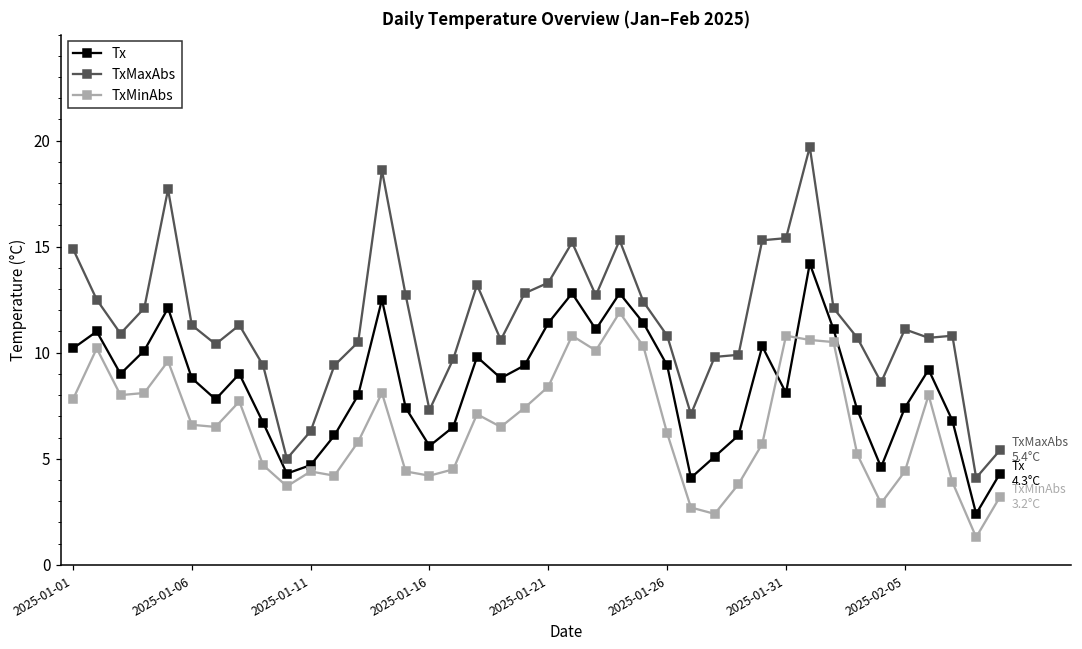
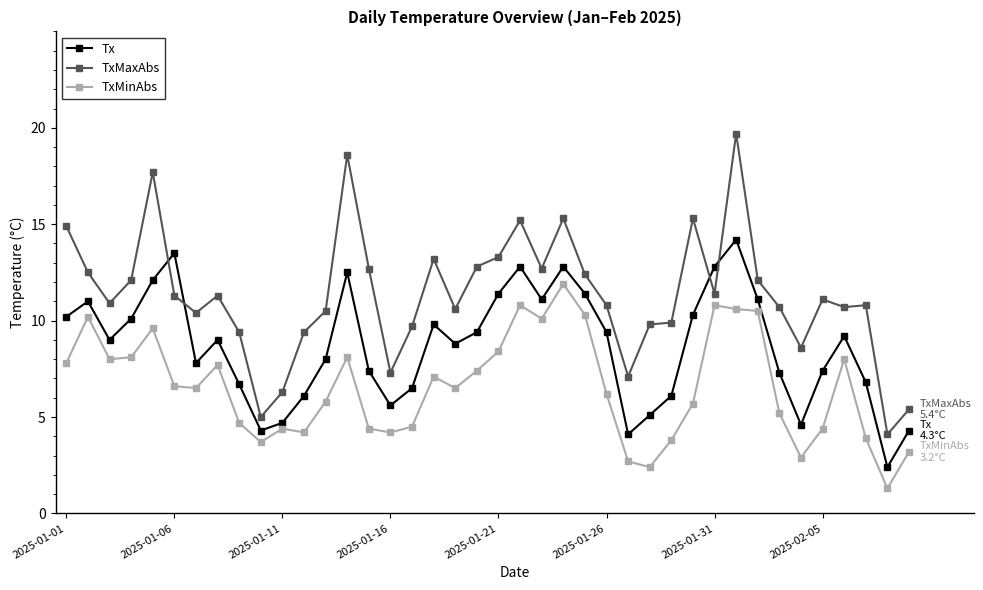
  {
    "Tx": {
      "2025-01-01": 10.2,
-     "2025-01-06": 8.8,
+     "2025-01-06": 13.5,
      "2025-01-11": 4.7,
      "2025-01-16": 5.6,
      "2025-01-21": 11.4,
      "2025-01-26": 9.4,
-     "2025-01-31": 8.1,
+     "2025-01-31": 12.8,
      "2025-02-05": 7.4
    },
    "TxMaxAbs": {
      "2025-01-01": 14.9,
      "2025-01-06": 11.3,
      "2025-01-11": 6.3,
      "2025-01-16": 7.3,
      "2025-01-21": 13.3,
      "2025-01-26": 10.8,
-     "2025-01-31": 15.4,
+     "2025-01-31": 11.4,
      "2025-02-05": 11.1
    },
    "TxMinAbs": {
      "2025-01-01": 7.8,
      "2025-01-06": 6.6,
      "2025-01-11": 4.4,
      "2025-01-16": 4.2,
      "2025-01-21": 8.4,
      "2025-01-26": 6.2,
      "2025-01-31": 10.8,
      "2025-02-05": 4.4
    }
  }
